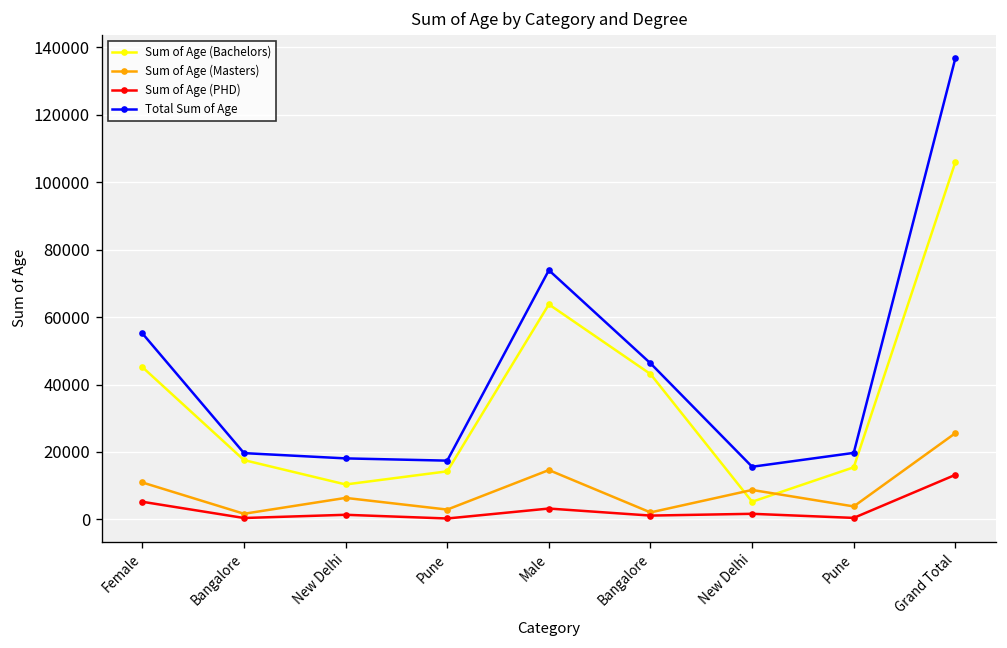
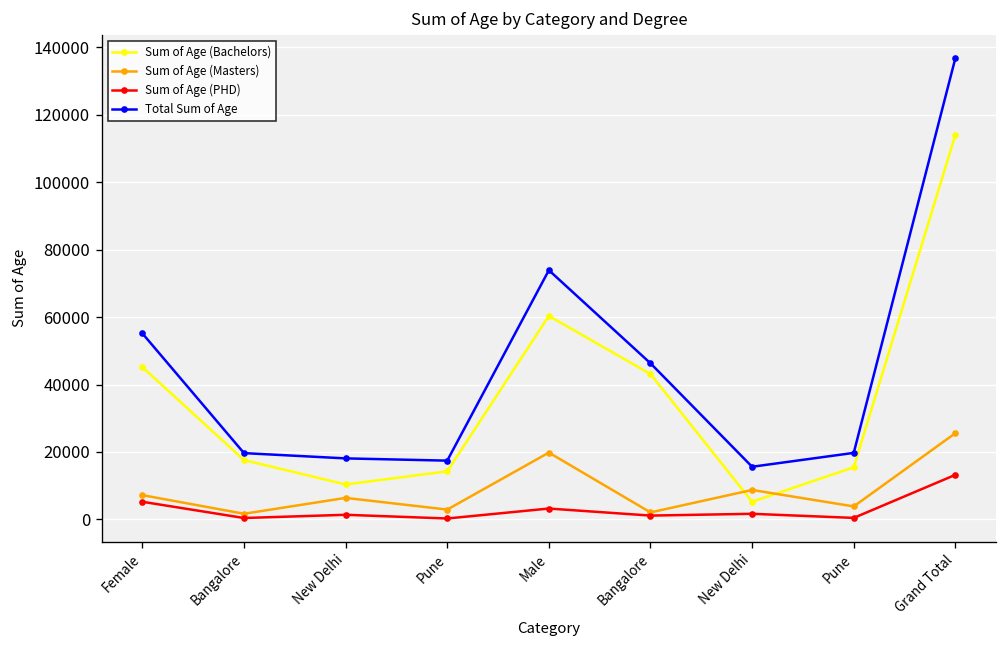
  {
    "Sum of Age (Bachelors)": {
      "Female": 45000,
-     "Male": 64000,
-     "Grand Total": 106000
+     "Male": 60000,
+     "Grand Total": 114000
    },
    "Sum of Age (Masters)": {
-     "Female": 11000,
-     "Male": 15000,
+     "Female": 7000,
+     "Male": 20000,
      "Grand Total": 26000
    },
    "Sum of Age (PHD)": {
      "Female": 5000,
      "Male": 3000,
      "Grand Total": 13000
    },
    "Total Sum of Age": {
      "Female": 55000,
      "Male": 74000,
      "Grand Total": 137000
    }
  }
